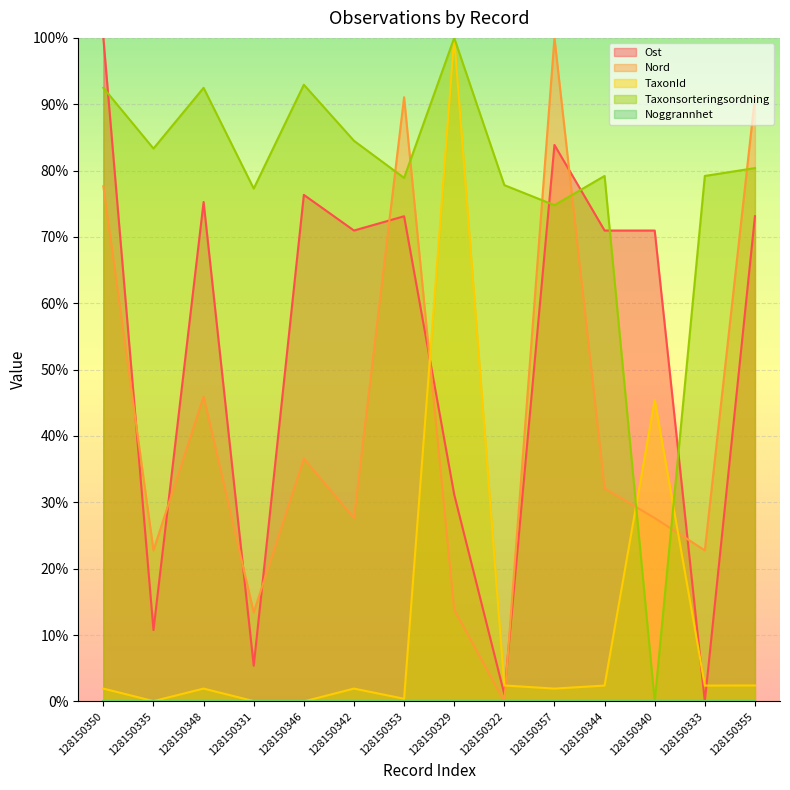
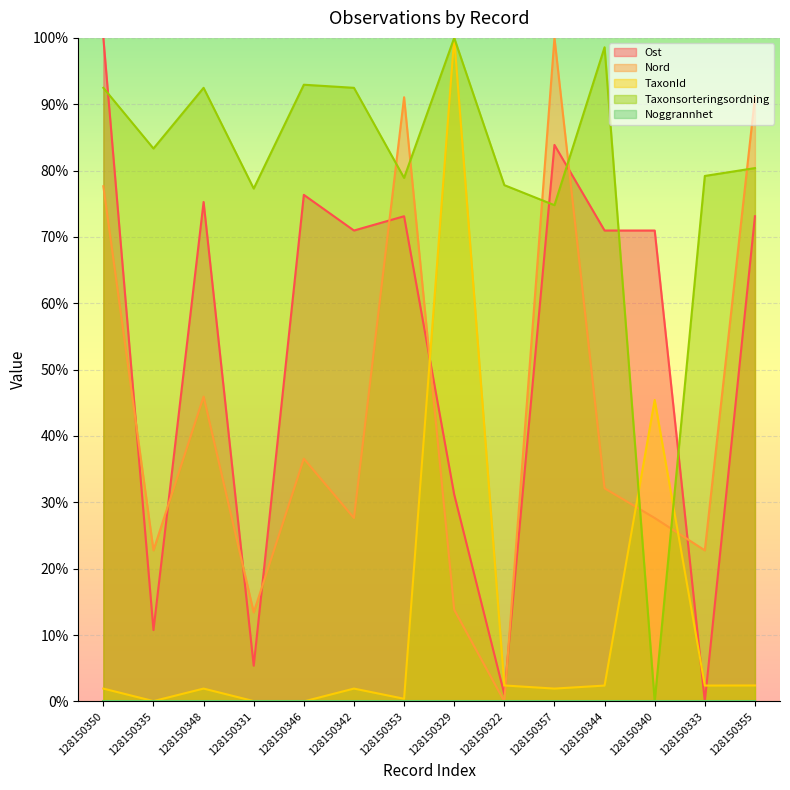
  {
    "Taxonsorteringsordning": {
      "128150350": "92%",
      "128150335": "83%",
      "128150348": "92%",
      "128150331": "77%",
      "128150346": "93%",
-     "128150342": "84%",
+     "128150342": "92%",
      "128150353": "79%",
      "128150322": "78%",
      "128150357": "75%",
-     "128150344": "79%",
+     "128150344": "99%",
      "128150333": "79%",
      "128150355": "80%"
    },
    "Noggrannhet": {
      "128150350": "0%",
      "128150348": "0%",
      "128150342": "0%",
      "128150353": "0%",
      "128150329": "0%",
      "128150357": "0%",
      "128150344": "0%",
      "128150355": "0%"
    }
  }
